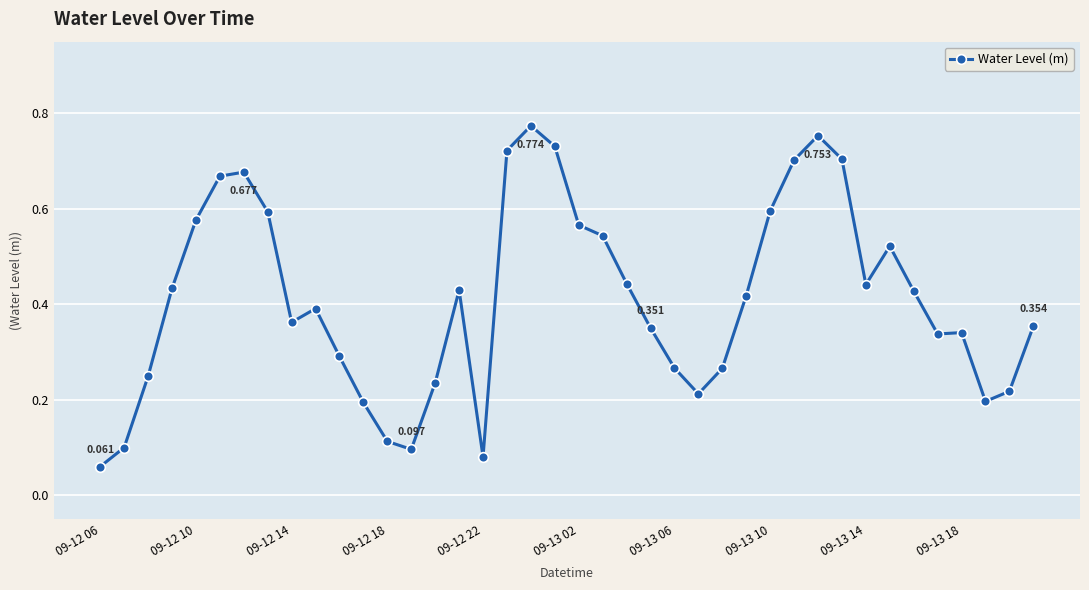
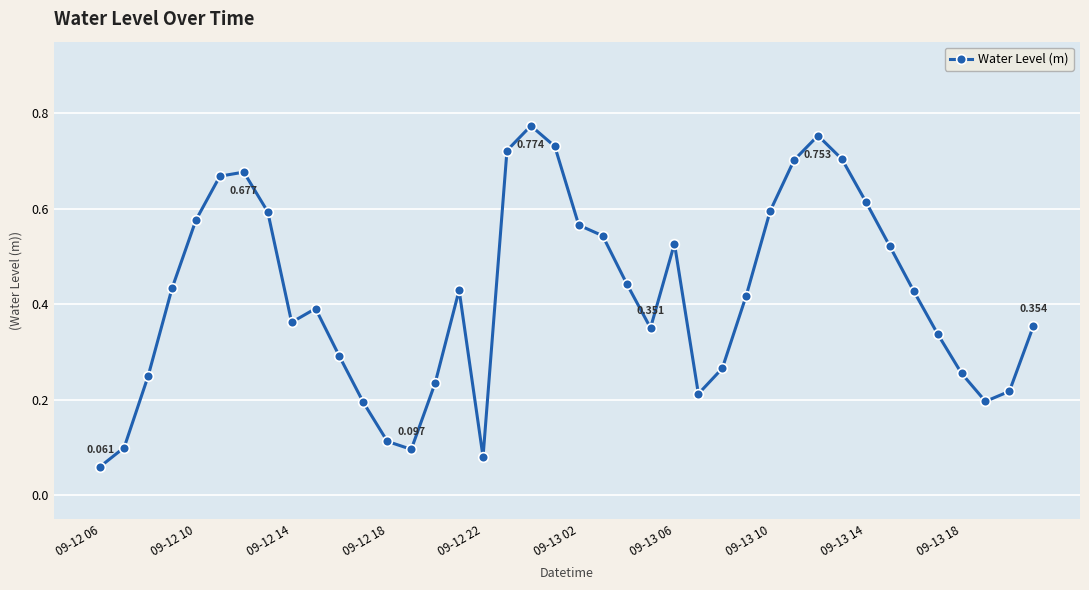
  {
    "09-12 10": 0.58,
    "09-12 14": 0.36,
    "09-12 22": 0.08,
    "09-13 02": 0.57,
-   "09-13 06": 0.27,
+   "09-13 06": 0.53,
    "09-13 10": 0.60,
-   "09-13 14": 0.44,
-   "09-13 18": 0.34
+   "09-13 14": 0.61,
+   "09-13 18": 0.26
  }
